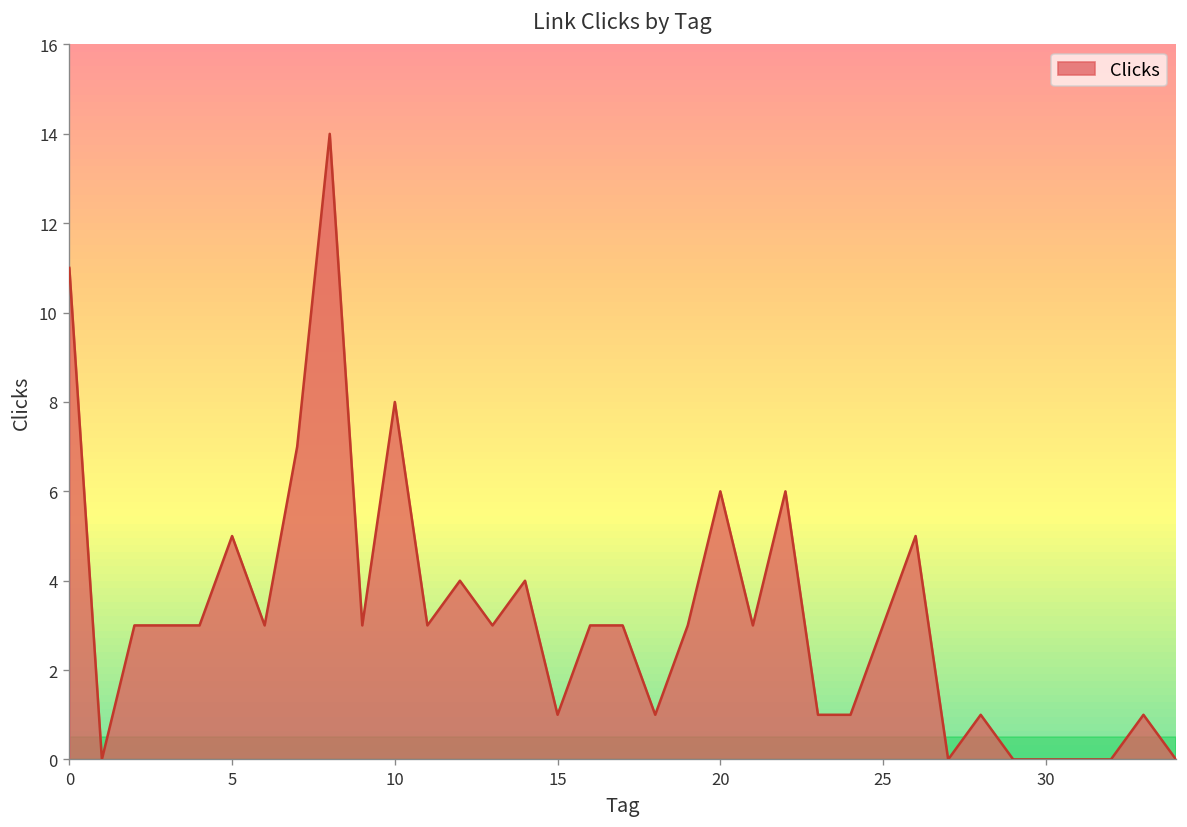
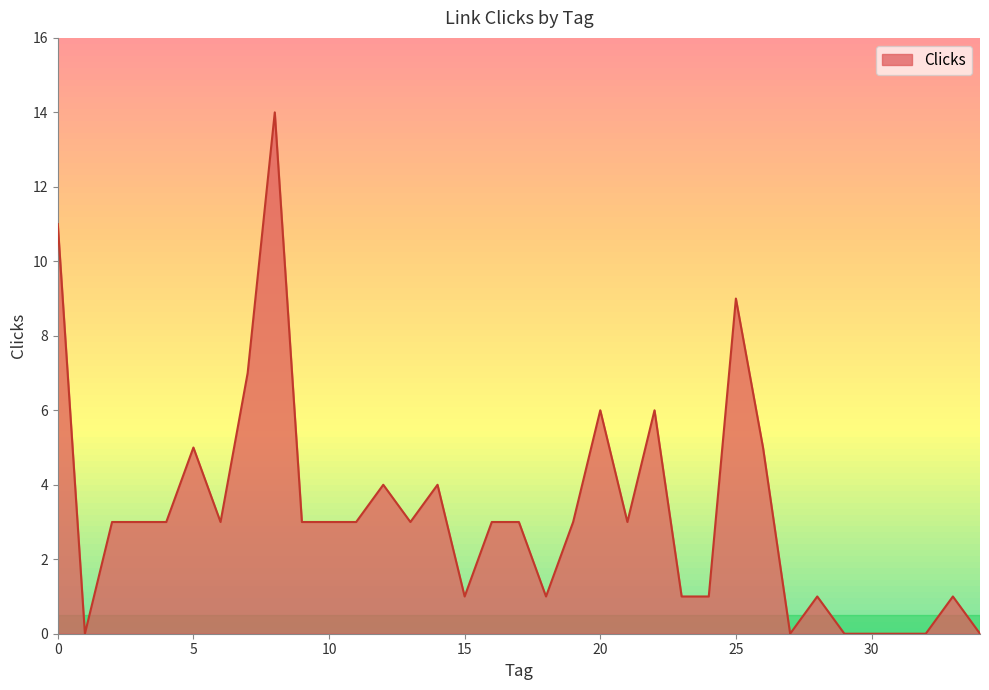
  {
    "0": 11,
    "5": 5,
-   "10": 8,
+   "10": 3,
    "15": 1,
    "20": 6,
-   "25": 3,
+   "25": 9,
    "30": 0
  }
